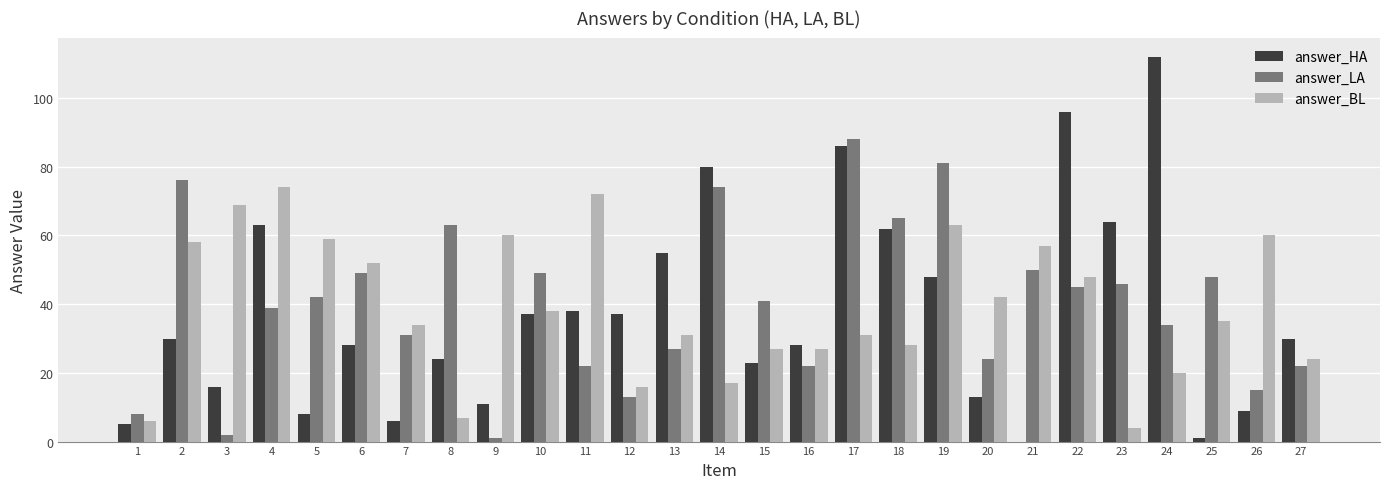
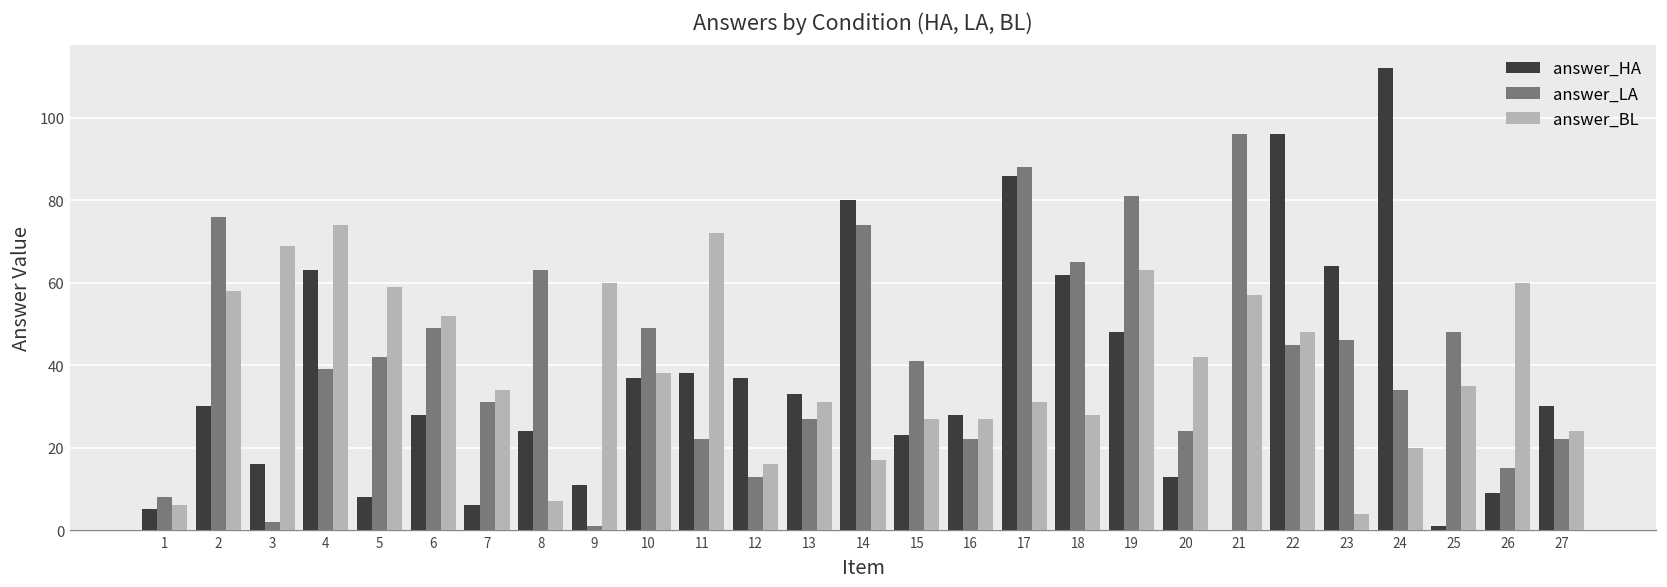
  {
    "answer_HA": {
      "1": 5,
      "2": 30,
      "3": 16,
      "4": 63,
      "5": 8,
      "6": 28,
      "7": 6,
      "8": 24,
      "9": 11,
      "10": 37,
      "11": 38,
      "12": 37,
-     "13": 55,
+     "13": 33,
      "14": 80,
      "15": 23,
      "16": 28,
      "17": 86,
      "18": 62,
      "19": 48,
      "20": 13,
      "21": 0,
      "22": 96,
      "23": 64,
      "24": 112,
      "25": 1,
      "26": 9,
      "27": 30
    },
    "answer_LA": {
      "1": 8,
      "2": 76,
      "3": 2,
      "4": 39,
      "5": 42,
      "6": 49,
      "7": 31,
      "8": 63,
      "9": 1,
      "10": 49,
      "11": 22,
      "12": 13,
      "13": 27,
      "14": 74,
      "15": 41,
      "16": 22,
      "17": 88,
      "18": 65,
      "19": 81,
      "20": 24,
-     "21": 50,
+     "21": 96,
      "22": 45,
      "23": 46,
      "24": 34,
      "25": 48,
      "26": 15,
      "27": 22
    },
    "answer_BL": {
      "1": 6,
      "2": 58,
      "3": 69,
      "4": 74,
      "5": 59,
      "6": 52,
      "7": 34,
      "8": 7,
      "9": 60,
      "10": 38,
      "11": 72,
      "12": 16,
      "13": 31,
      "14": 17,
      "15": 27,
      "16": 27,
      "17": 31,
      "18": 28,
      "19": 63,
      "20": 42,
      "21": 57,
      "22": 48,
      "23": 4,
      "24": 20,
      "25": 35,
      "26": 60,
      "27": 24
    }
  }
